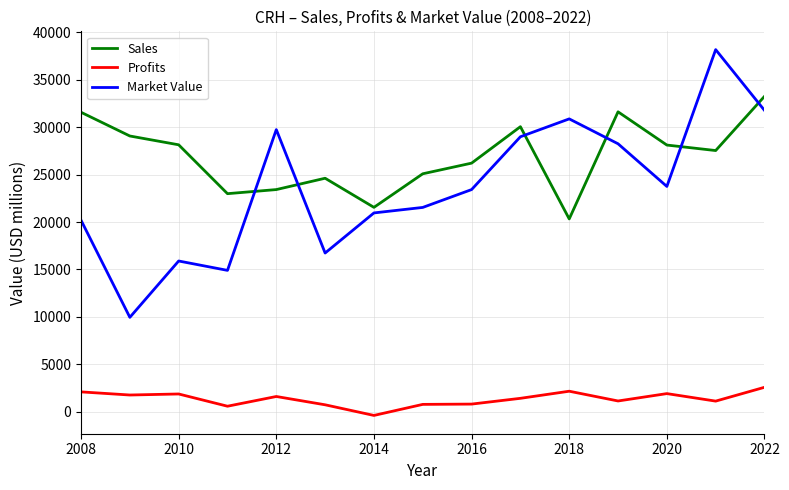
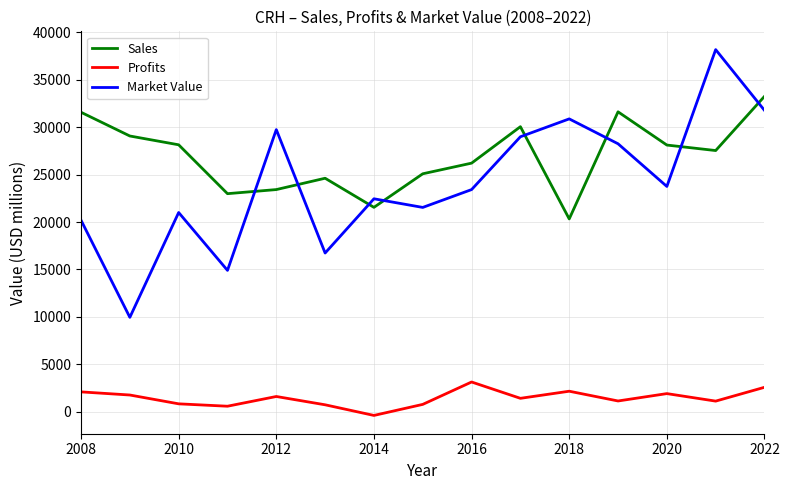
  {
    "Sales": {
      "2008": 32000,
      "2010": 28000,
      "2012": 23000,
      "2014": 22000,
      "2016": 26000,
      "2018": 20000,
      "2020": 28000,
      "2022": 33000
    },
    "Profits": {
      "2008": 2000,
-     "2010": 2000,
+     "2010": 1000,
      "2012": 2000,
      "2014": 0,
-     "2016": 1000,
+     "2016": 3000,
      "2018": 2000,
      "2020": 2000,
      "2022": 3000
    },
    "Market Value": {
      "2008": 20000,
-     "2010": 16000,
+     "2010": 21000,
      "2012": 30000,
-     "2014": 21000,
+     "2014": 22000,
      "2016": 23000,
      "2018": 31000,
      "2020": 24000,
      "2022": 32000
    }
  }
